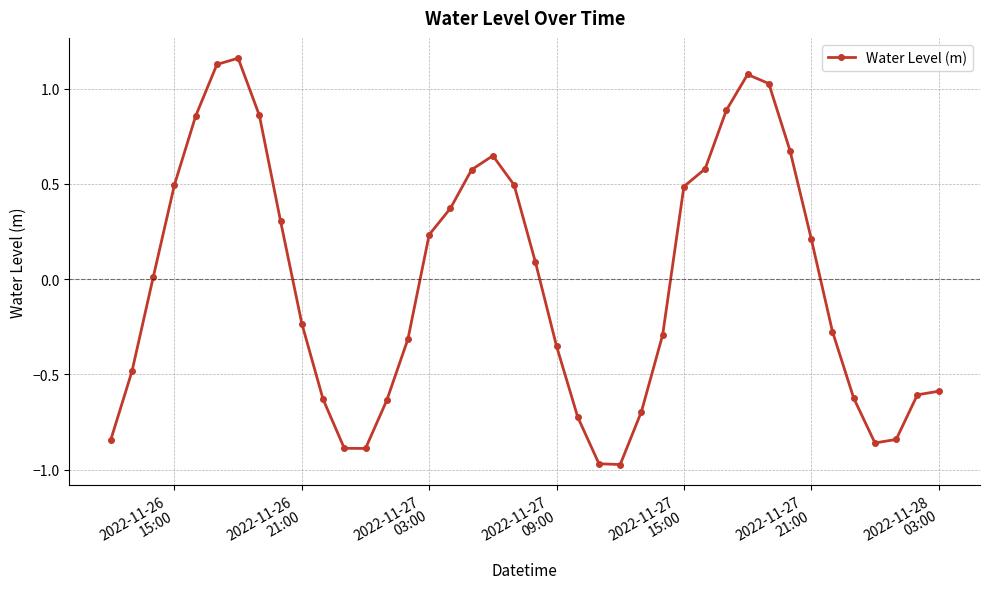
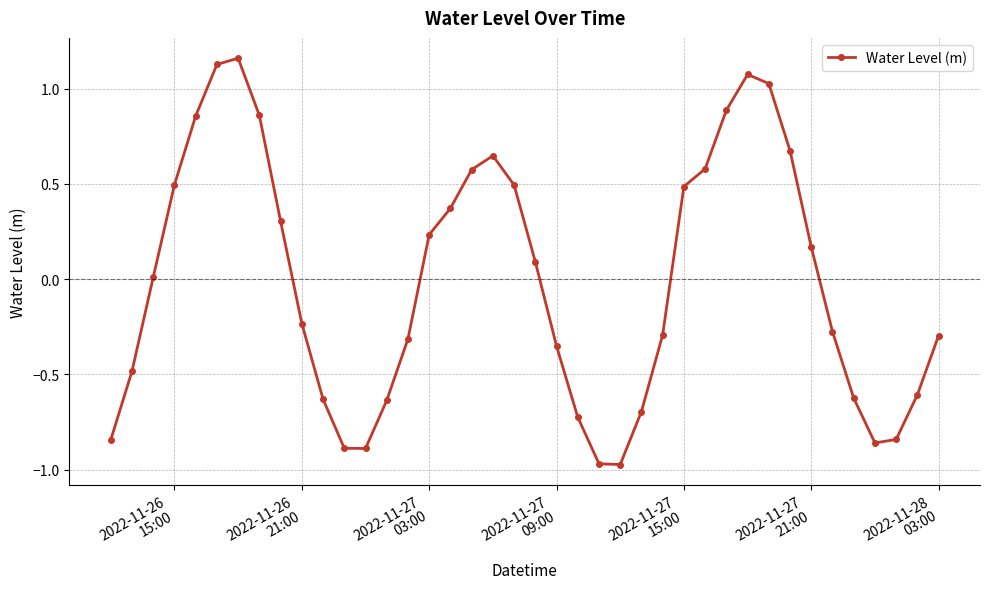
  {
    "2022-11-26 15:00": 0.50,
    "2022-11-26 21:00": -0.23,
    "2022-11-27 03:00": 0.23,
    "2022-11-27 09:00": -0.35,
    "2022-11-27 15:00": 0.49,
-   "2022-11-27 21:00": 0.21,
-   "2022-11-28 03:00": -0.59
+   "2022-11-27 21:00": 0.17,
+   "2022-11-28 03:00": -0.30
  }
